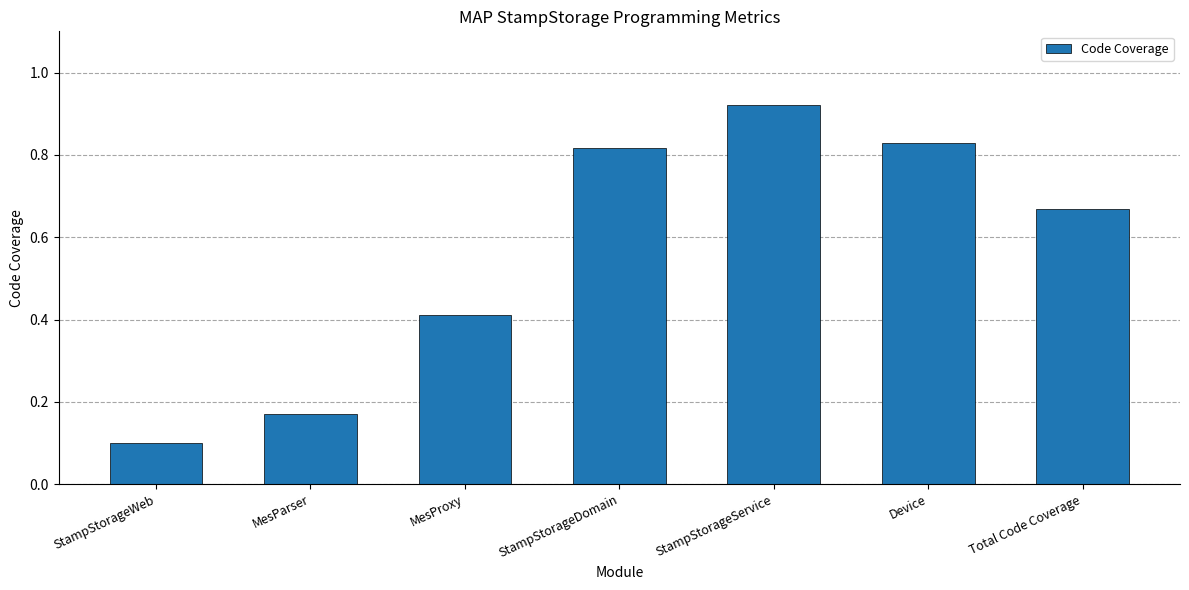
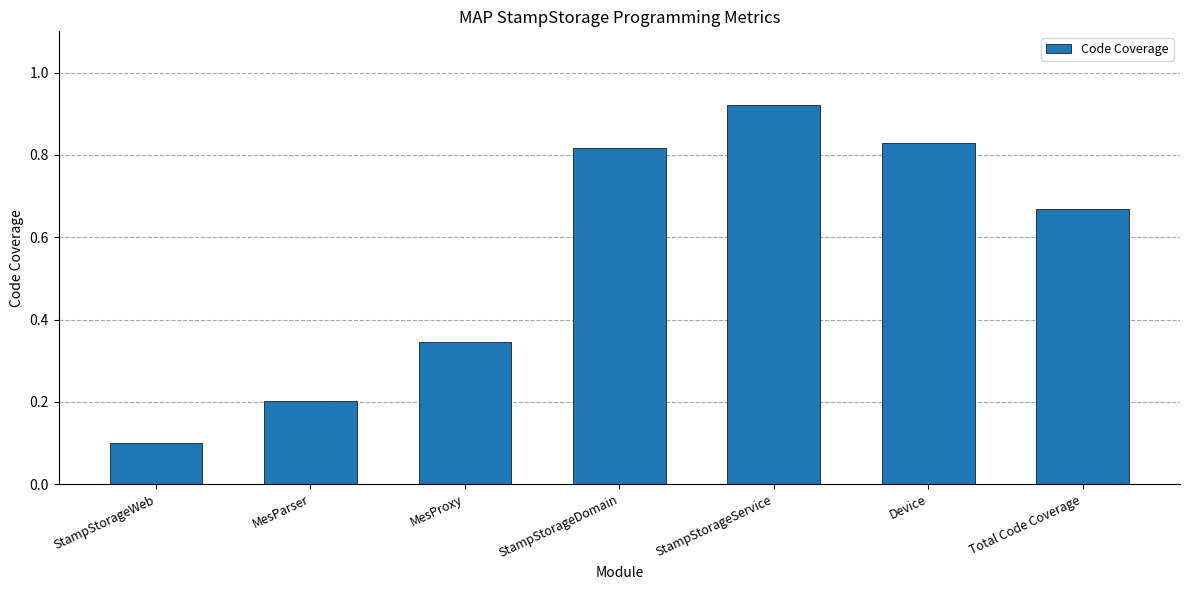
  {
    "StampStorageWeb": 0.10,
-   "MesParser": 0.17,
-   "MesProxy": 0.41,
+   "MesParser": 0.20,
+   "MesProxy": 0.35,
    "StampStorageDomain": 0.82,
    "StampStorageService": 0.92,
    "Device": 0.83,
    "Total Code Coverage": 0.67
  }
